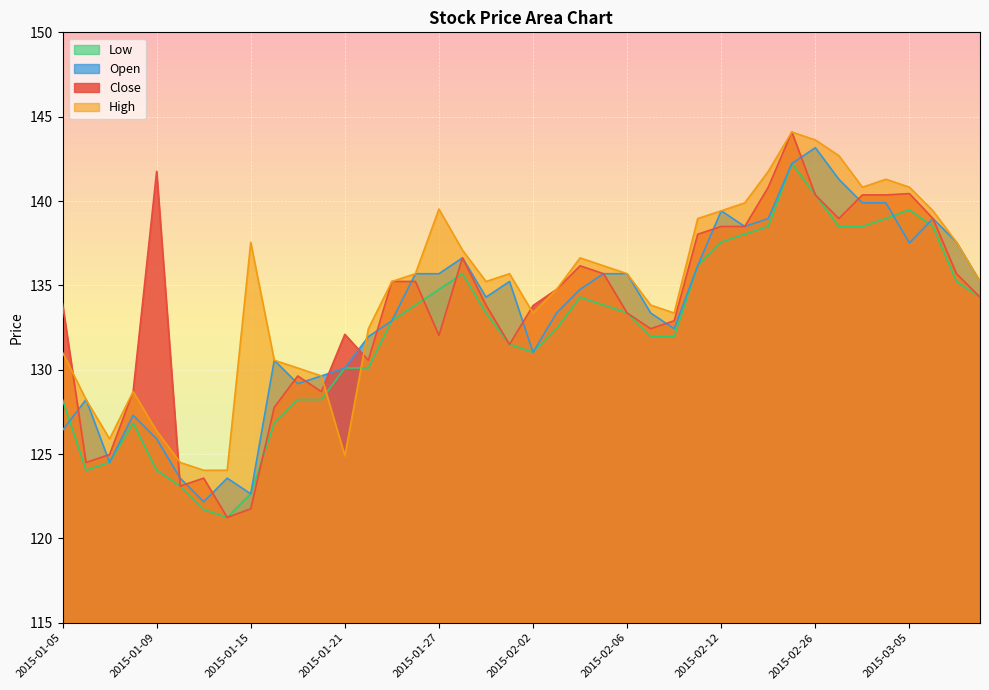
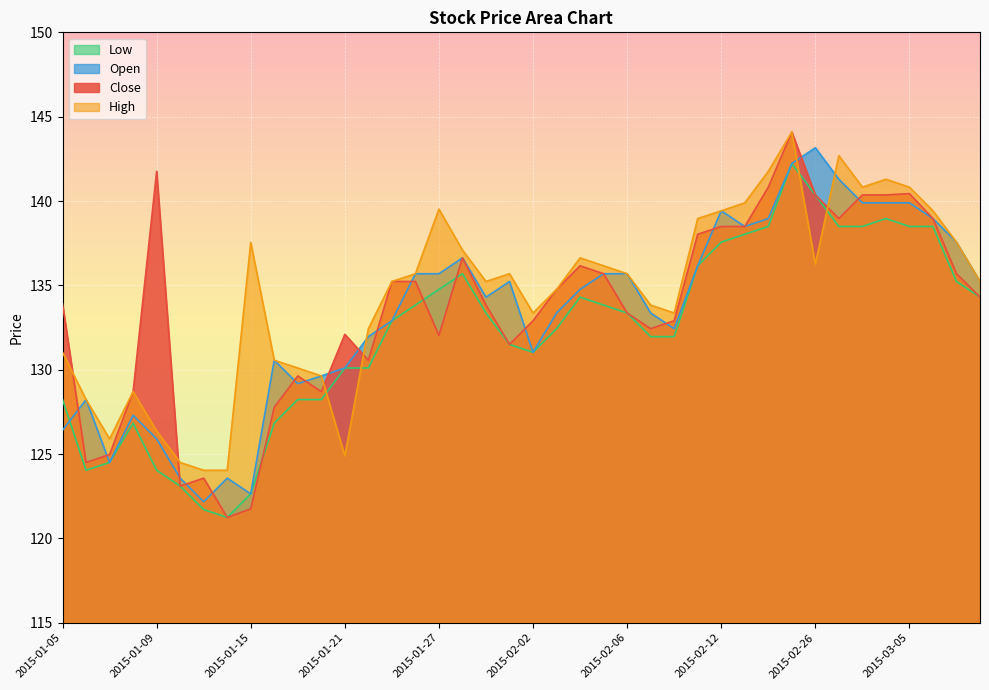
  {
    "Low": {
      "2015-01-05": 128.2,
      "2015-01-09": 124.0,
      "2015-01-27": 134.8,
      "2015-02-12": 137.6,
-     "2015-03-05": 139.5
+     "2015-03-05": 138.5
    },
    "Open": {
      "2015-01-05": 126.4,
      "2015-01-09": 125.9,
      "2015-01-27": 135.7,
      "2015-02-26": 143.2,
-     "2015-03-05": 137.5
+     "2015-03-05": 139.9
    },
    "Close": {
      "2015-01-05": 133.9,
      "2015-01-09": 141.8,
      "2015-01-15": 121.8,
      "2015-01-21": 132.1,
      "2015-01-27": 132.0,
-     "2015-02-02": 133.8,
+     "2015-02-02": 132.9,
      "2015-02-12": 138.5,
      "2015-03-05": 140.4
    },
    "High": {
      "2015-01-05": 131.0,
      "2015-01-09": 126.4,
      "2015-01-15": 137.6,
      "2015-01-21": 124.9,
      "2015-01-27": 139.5,
      "2015-02-02": 133.4,
-     "2015-02-26": 143.6,
+     "2015-02-26": 136.3,
      "2015-03-05": 140.8
    }
  }
